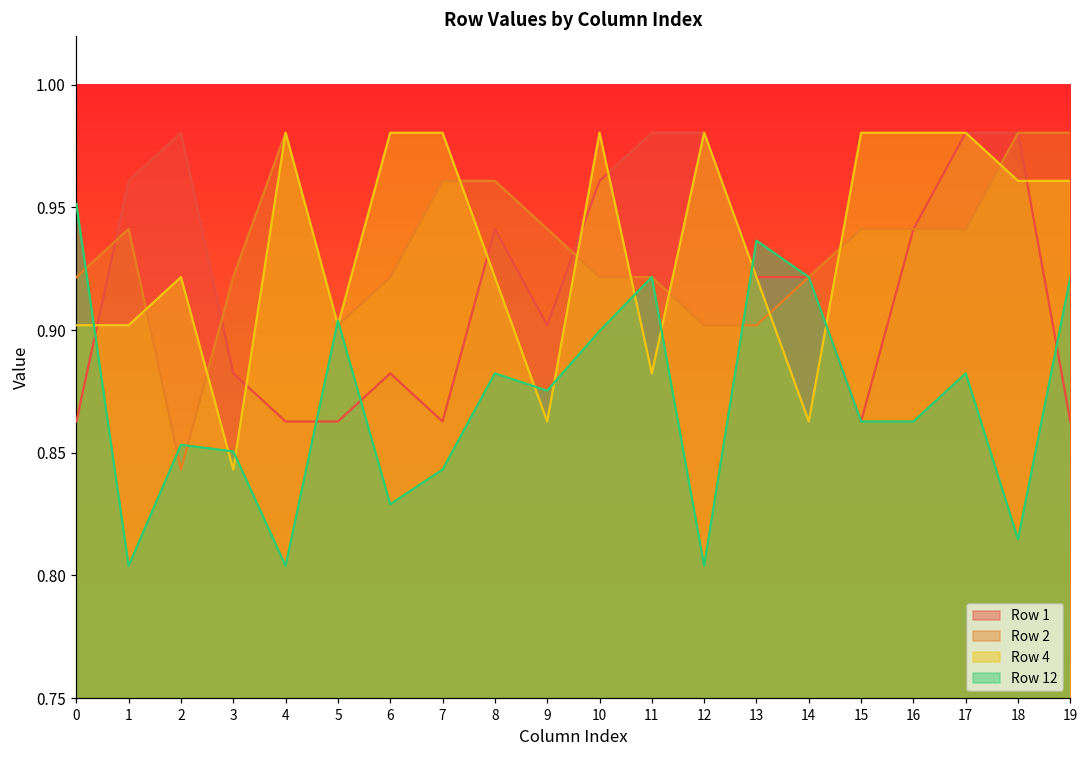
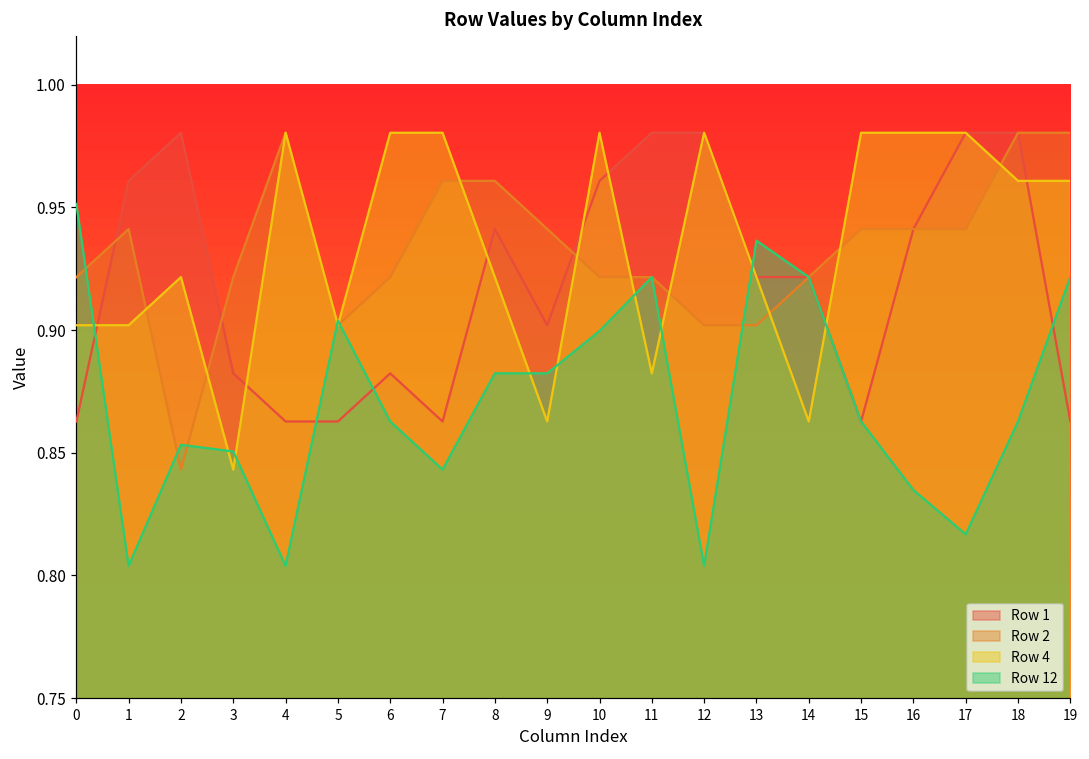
  {
    "Row 12": {
      "0": 0.951,
      "1": 0.804,
      "2": 0.853,
      "3": 0.851,
      "4": 0.804,
      "5": 0.904,
-     "6": 0.829,
+     "6": 0.863,
      "7": 0.843,
      "8": 0.882,
-     "9": 0.875,
+     "9": 0.882,
      "10": 0.900,
      "12": 0.804,
      "13": 0.936,
-     "16": 0.863,
-     "17": 0.882,
-     "18": 0.815,
+     "16": 0.835,
+     "17": 0.817,
+     "18": 0.863,
      "19": 0.922
    }
  }
